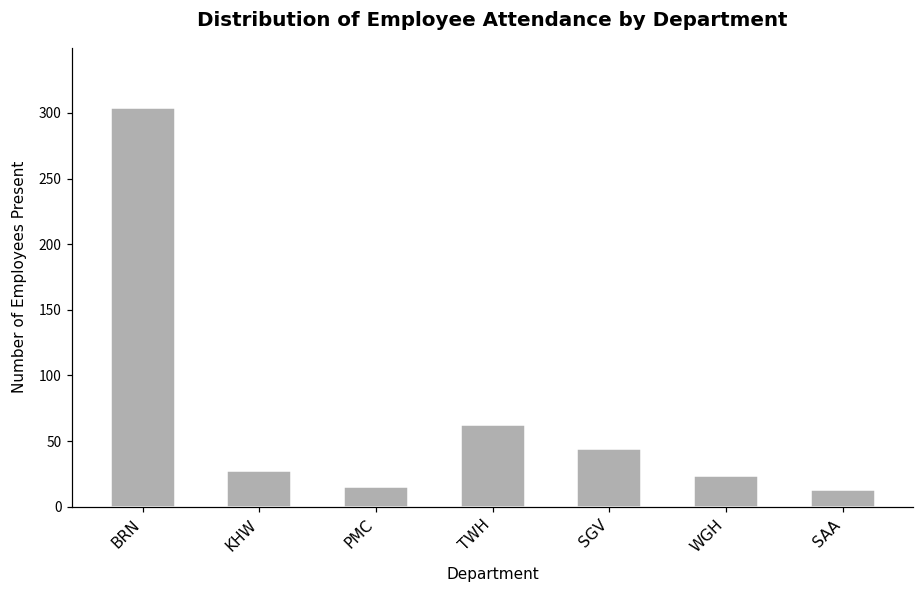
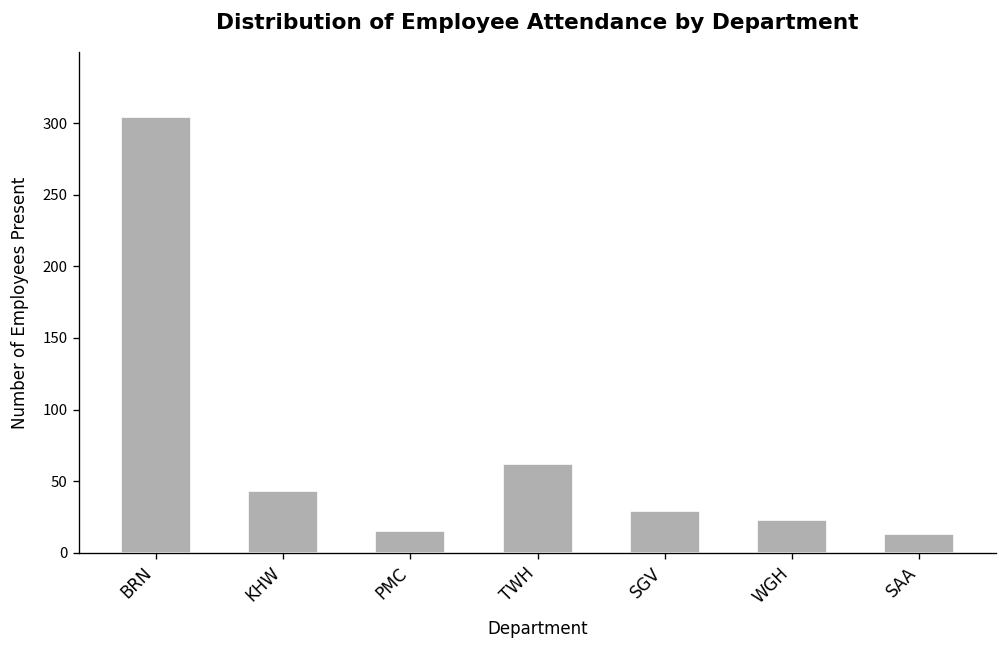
  {
    "BRN": 304,
-   "KHW": 27,
+   "KHW": 43,
    "PMC": 15,
    "TWH": 62,
-   "SGV": 44,
+   "SGV": 29,
    "WGH": 23,
    "SAA": 13
  }
